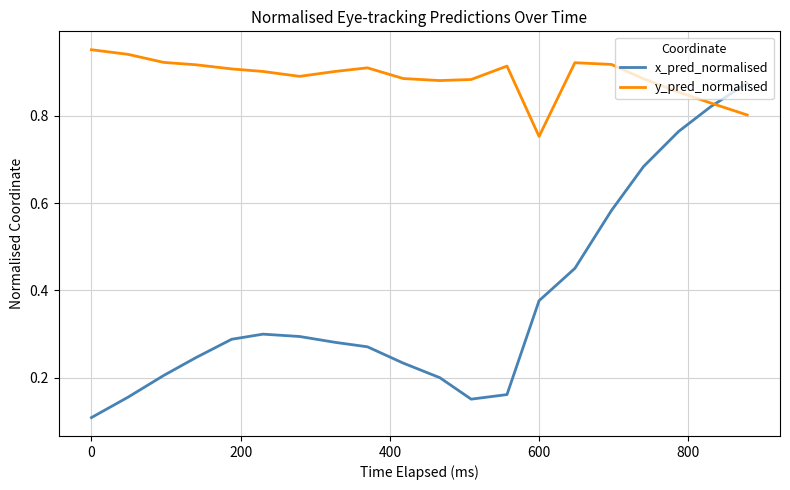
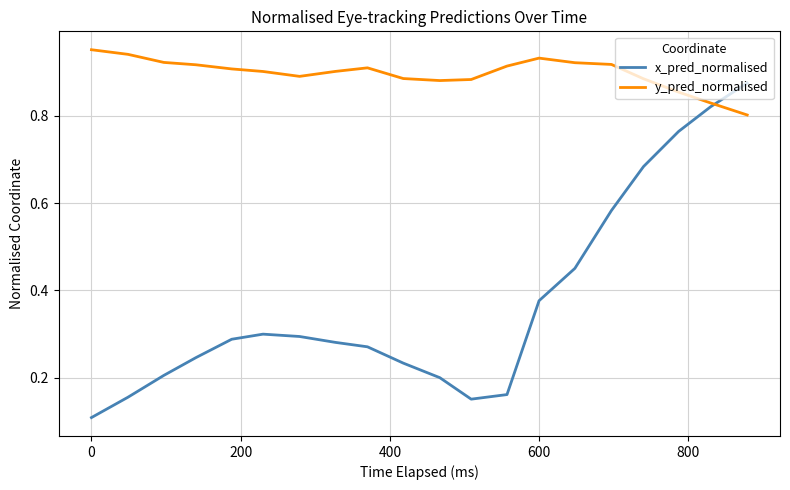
  {
    "x_pred_normalised": {
      "0": 0.11,
      "600": 0.38
    },
    "y_pred_normalised": {
      "0": 0.95,
-     "600": 0.75
+     "600": 0.93
    }
  }
